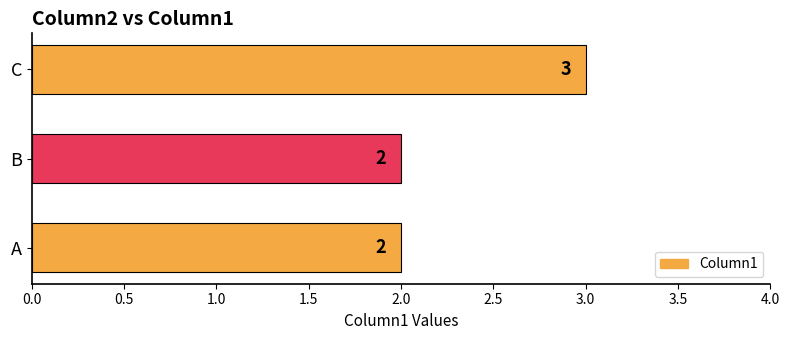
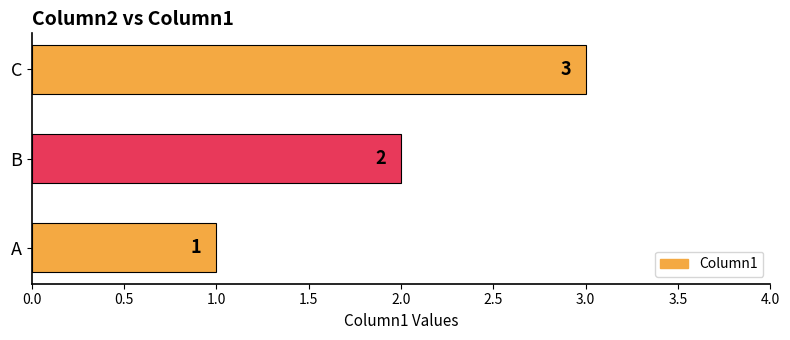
  {
    "C": 3,
    "B": 2,
-   "A": 2
+   "A": 1
  }
